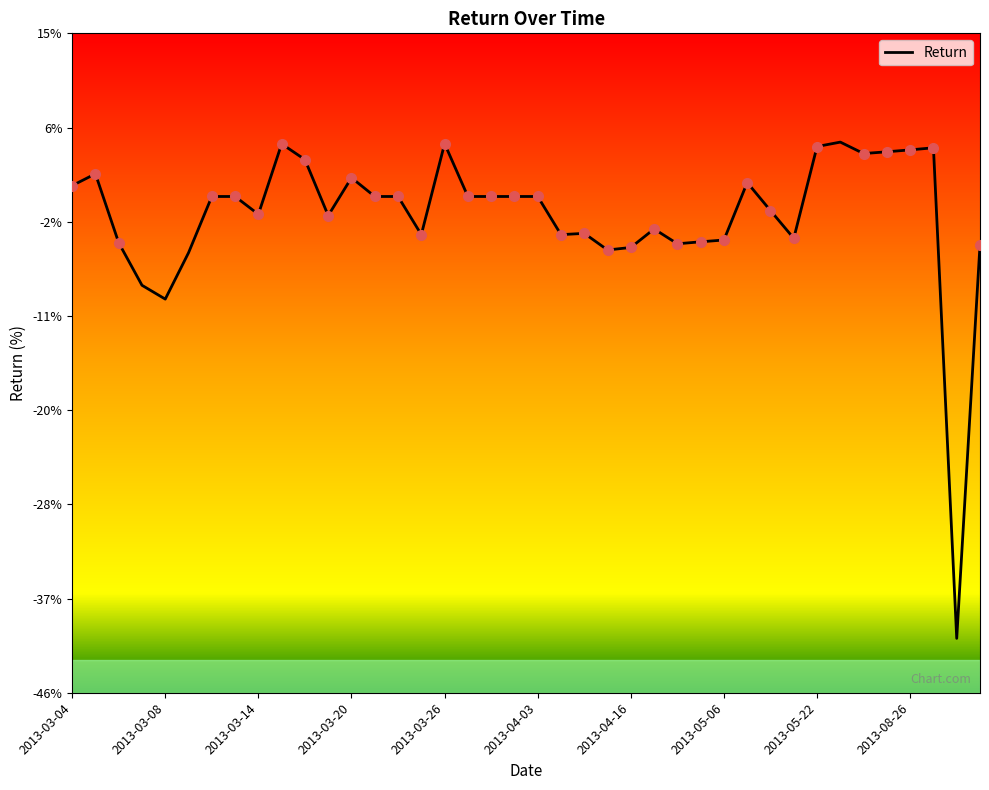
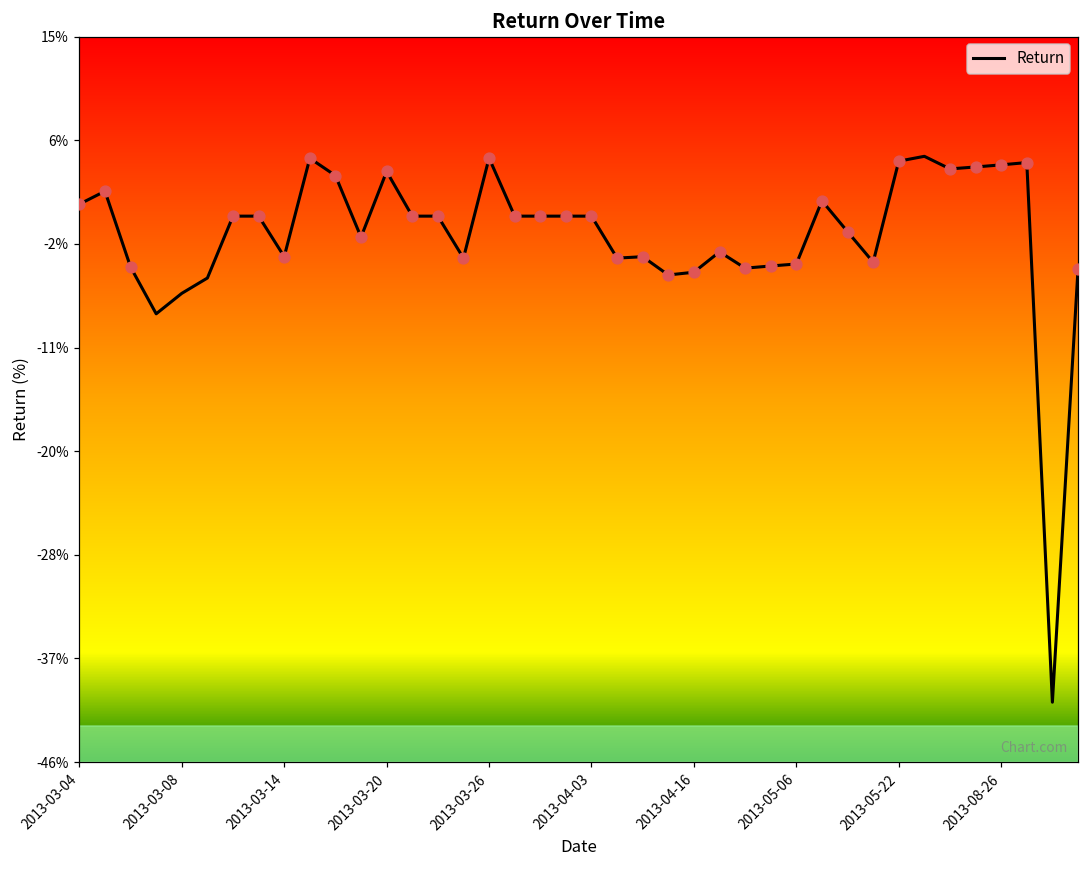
  {
    "Return": {
-     "2013-03-08": "-9.4%",
-     "2013-03-14": "-1.6%",
-     "2013-03-20": "1.7%"
+     "2013-03-08": "-6.5%",
+     "2013-03-14": "-3.4%",
+     "2013-03-20": "3.7%"
    }
  }
